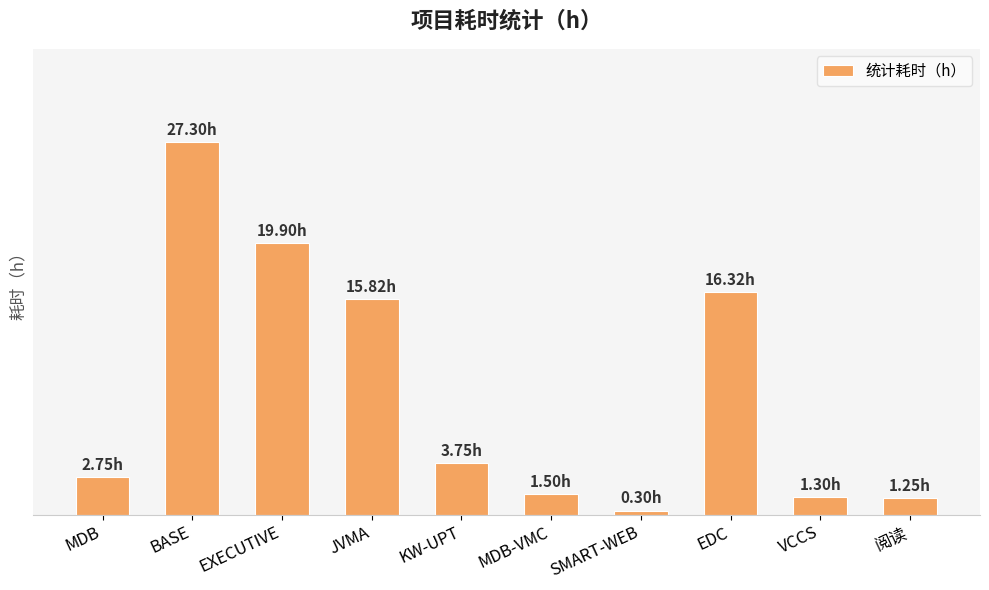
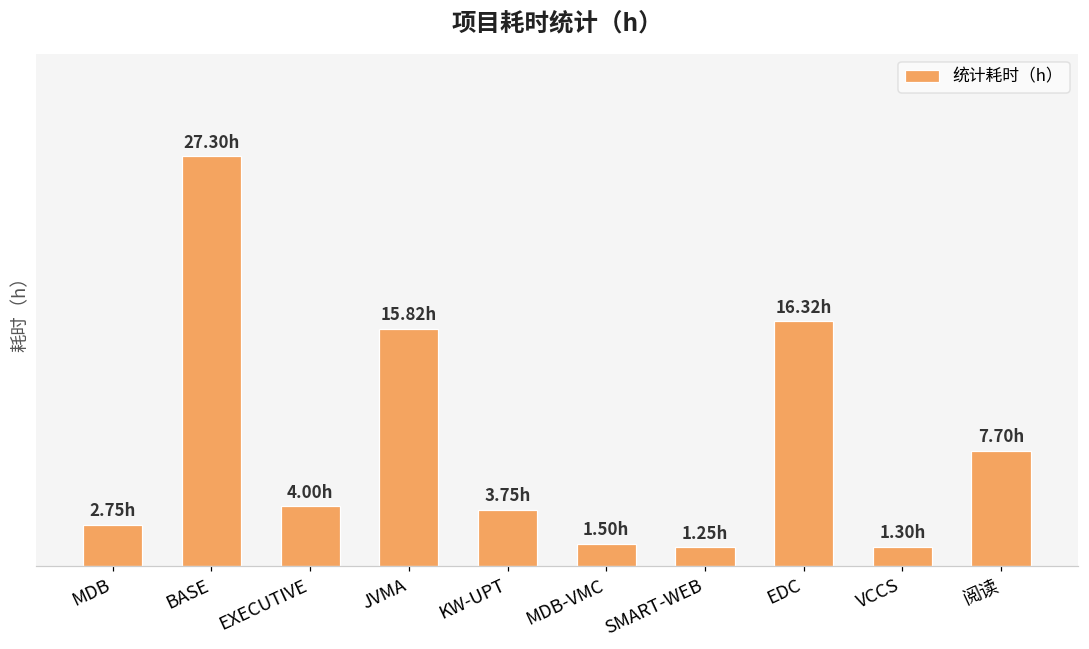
  {
    "MDB": "2.75h",
    "BASE": "27.30h",
-   "EXECUTIVE": "19.90h",
+   "EXECUTIVE": "4.00h",
    "JVMA": "15.82h",
    "KW-UPT": "3.75h",
    "MDB-VMC": "1.50h",
-   "SMART-WEB": "0.30h",
+   "SMART-WEB": "1.25h",
    "EDC": "16.32h",
    "VCCS": "1.30h",
-   "阅读": "1.25h"
+   "阅读": "7.70h"
  }
